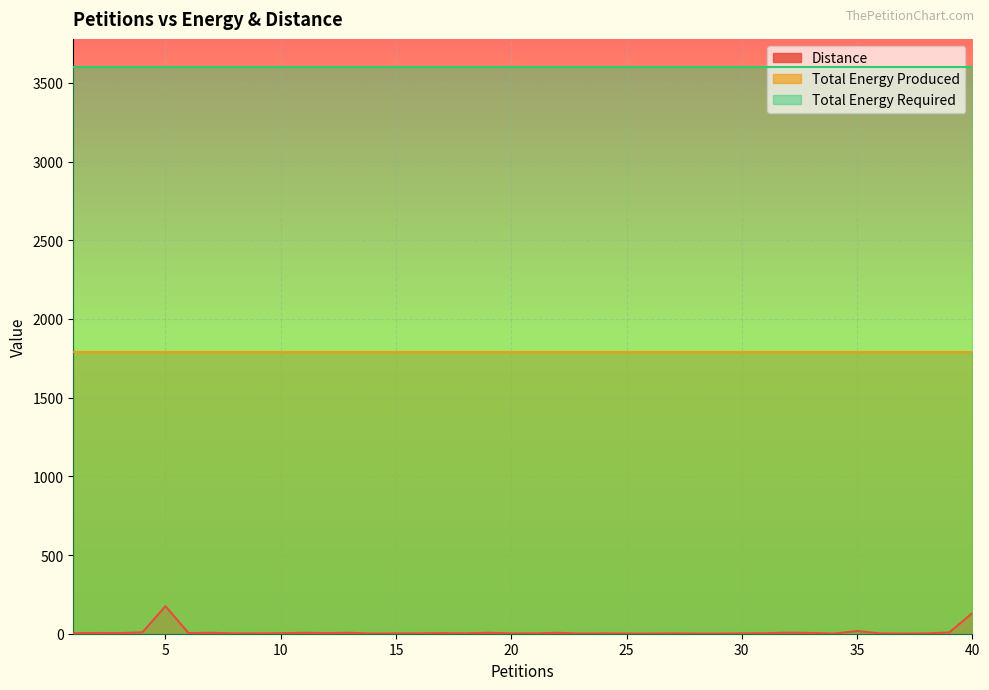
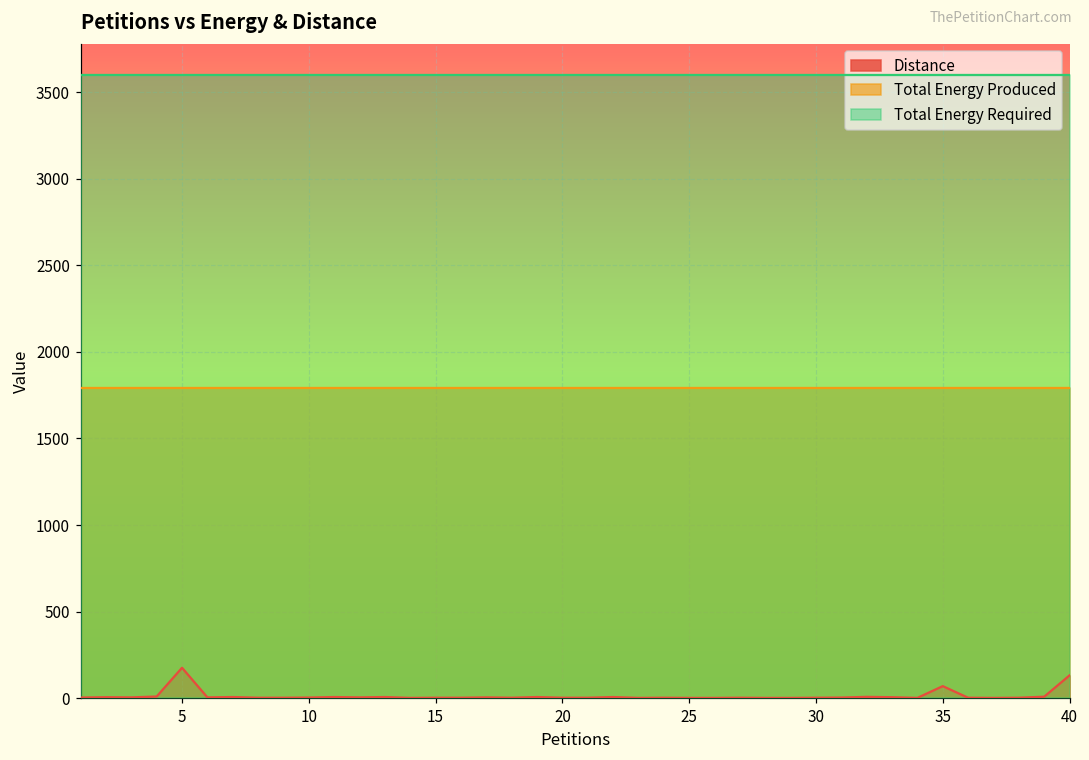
  {
    "Distance": {
      "5": 180,
      "10": 0,
      "15": 0,
      "20": 0,
      "25": 0,
      "30": 0,
-     "35": 20,
+     "35": 70,
      "40": 130
    },
    "Total Energy Produced": {
      "5": 1790,
      "10": 1790,
      "15": 1790,
      "20": 1790,
      "25": 1790,
      "30": 1790,
      "35": 1790,
      "40": 1790
    },
    "Total Energy Required": {
      "5": 3600,
      "10": 3600,
      "15": 3600,
      "20": 3600,
      "25": 3600,
      "30": 3600,
      "40": 3600
    }
  }
